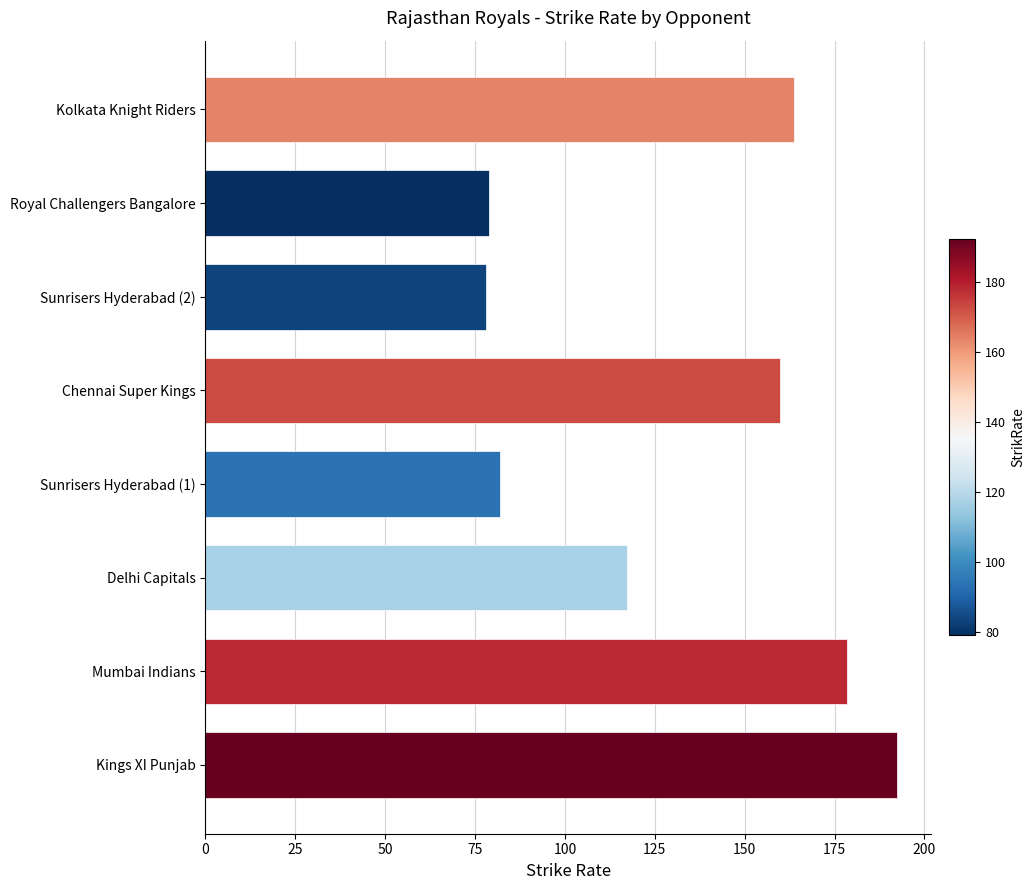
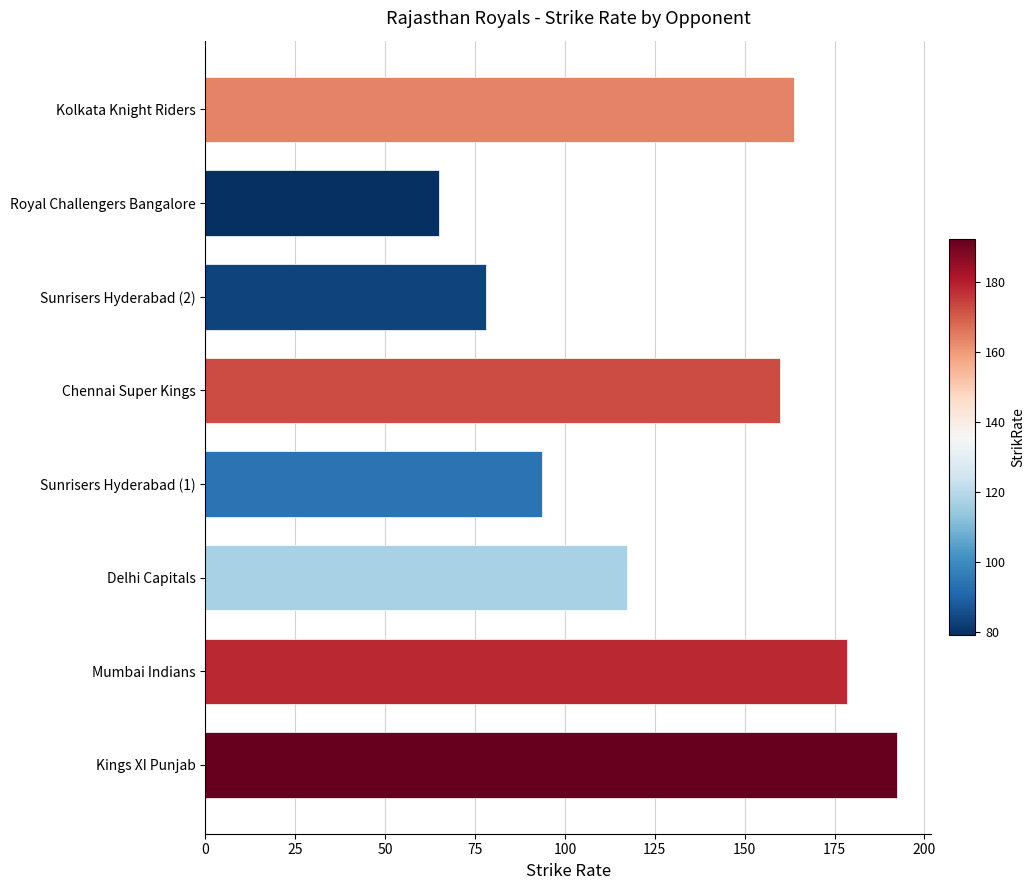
  {
    "Kolkata Knight Riders": 164,
-   "Royal Challengers Bangalore": 79,
+   "Royal Challengers Bangalore": 65,
    "Sunrisers Hyderabad (2)": 78,
    "Chennai Super Kings": 160,
-   "Sunrisers Hyderabad (1)": 82,
+   "Sunrisers Hyderabad (1)": 94,
    "Delhi Capitals": 117,
    "Mumbai Indians": 178,
    "Kings XI Punjab": 192
  }
